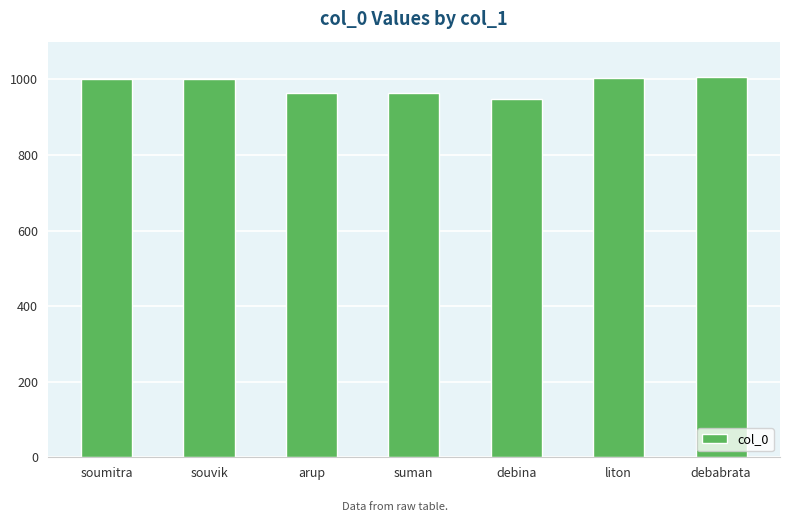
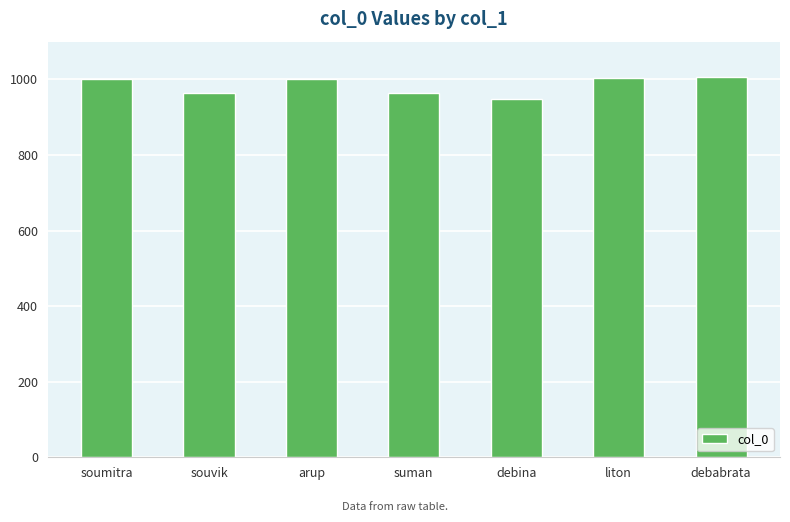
  {
    "soumitra": 1000,
-   "souvik": 1000,
-   "arup": 960,
+   "souvik": 960,
+   "arup": 1000,
    "suman": 970,
    "debina": 950,
    "liton": 1010,
    "debabrata": 1010
  }
